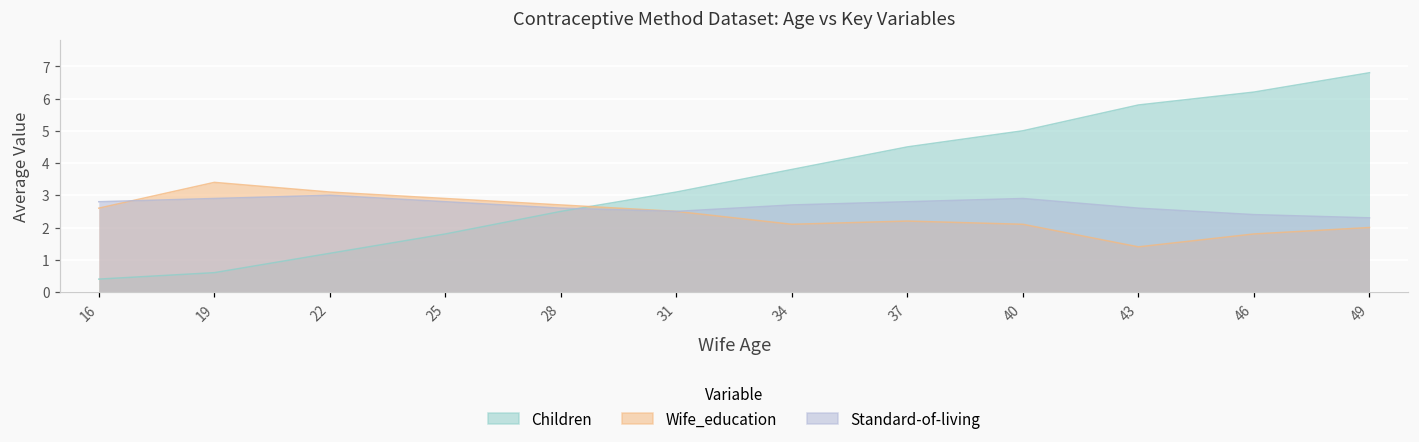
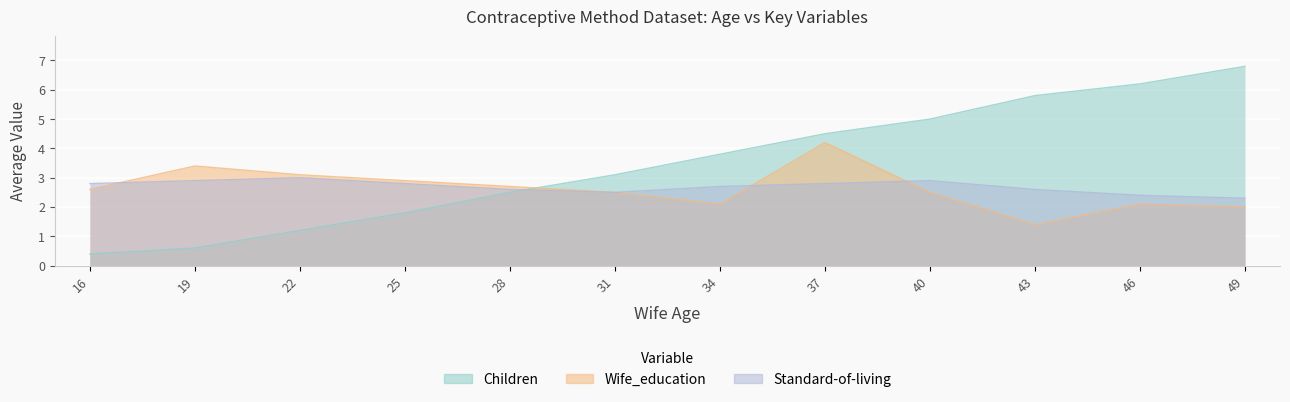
  {
    "Wife_education": {
      "16": 2.6,
      "19": 3.4,
      "22": 3.1,
      "25": 2.9,
      "28": 2.7,
      "34": 2.1,
-     "37": 2.2,
-     "40": 2.1,
+     "37": 4.2,
+     "40": 2.5,
      "43": 1.4,
-     "46": 1.8,
+     "46": 2.1,
      "49": 2.0
    }
  }
